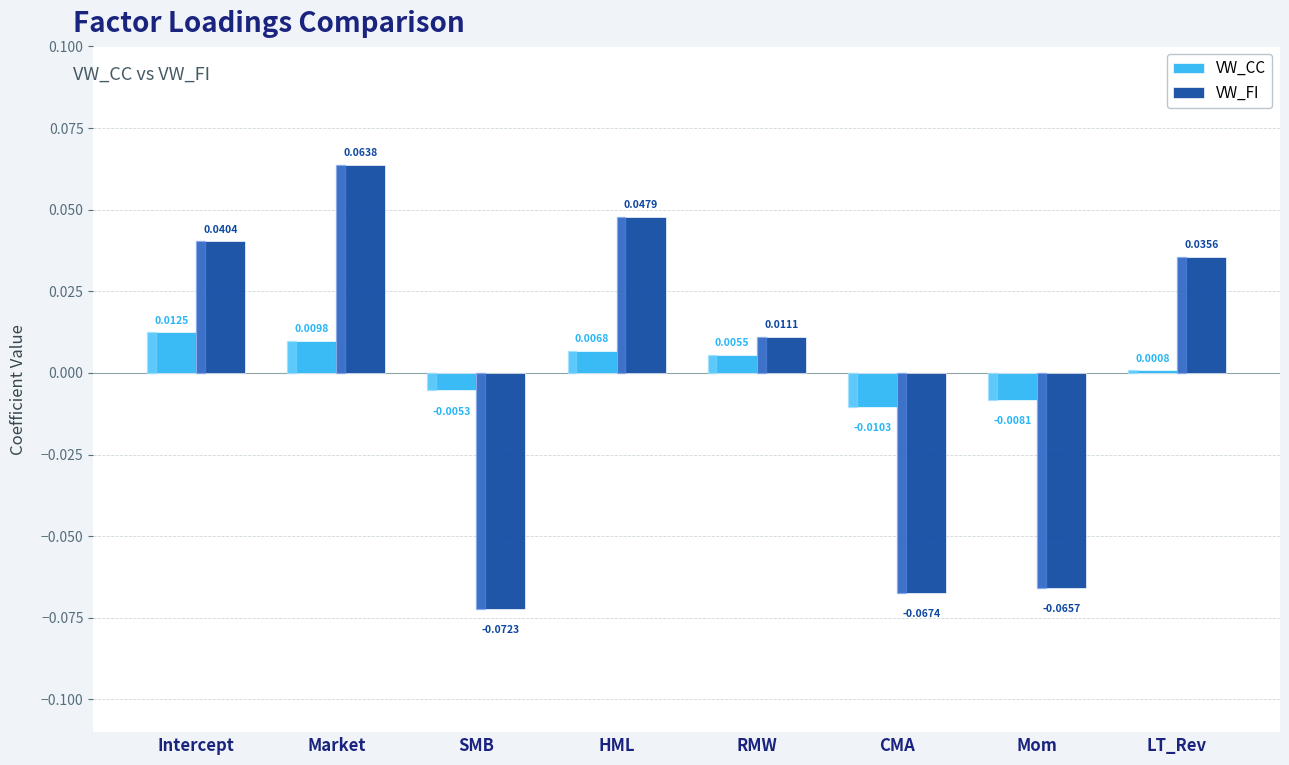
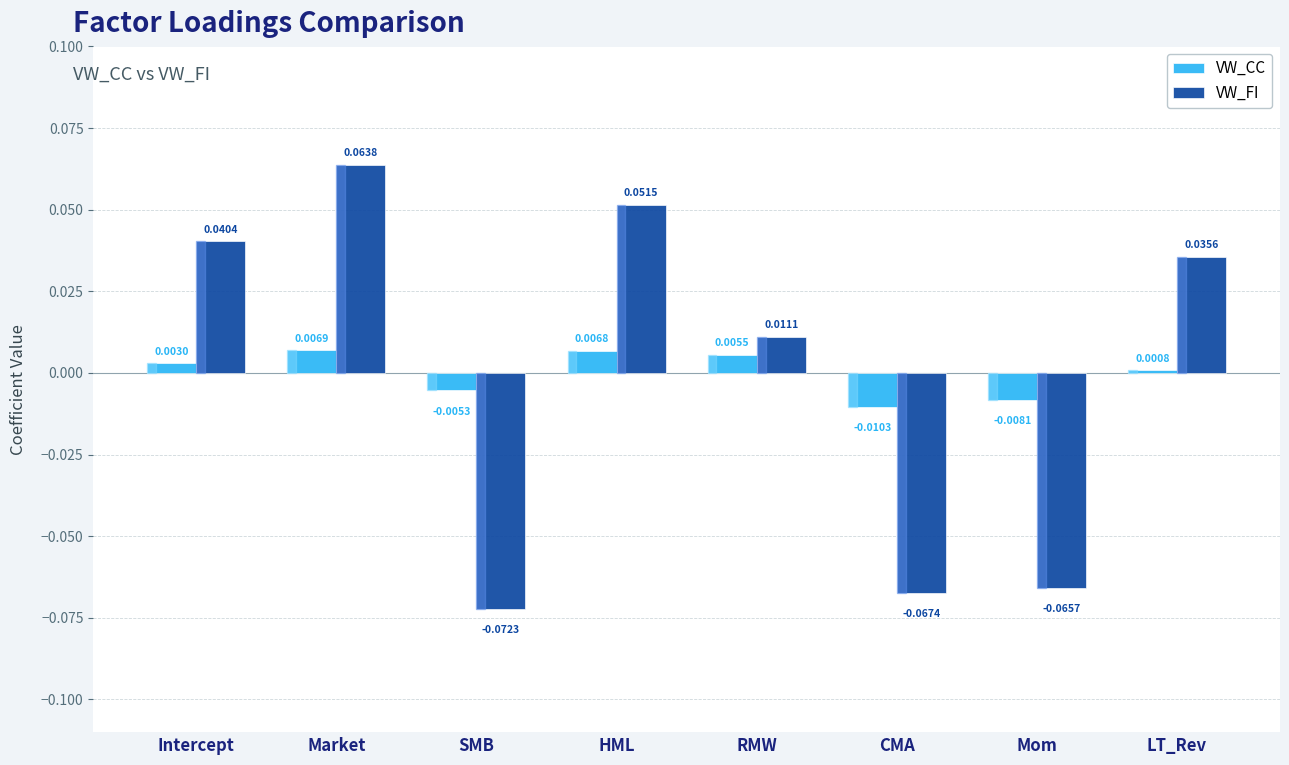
  {
    "VW_CC": {
-     "Intercept": 0.0125,
-     "Market": 0.0098,
+     "Intercept": 0.0030,
+     "Market": 0.0069,
      "SMB": -0.0053,
      "HML": 0.0068,
      "RMW": 0.0055,
      "CMA": -0.0103,
      "Mom": -0.0081,
      "LT_Rev": 0.0008
    },
    "VW_FI": {
      "Intercept": 0.0404,
      "Market": 0.0638,
      "SMB": -0.0723,
-     "HML": 0.0479,
+     "HML": 0.0515,
      "RMW": 0.0111,
      "CMA": -0.0674,
      "Mom": -0.0657,
      "LT_Rev": 0.0356
    }
  }
